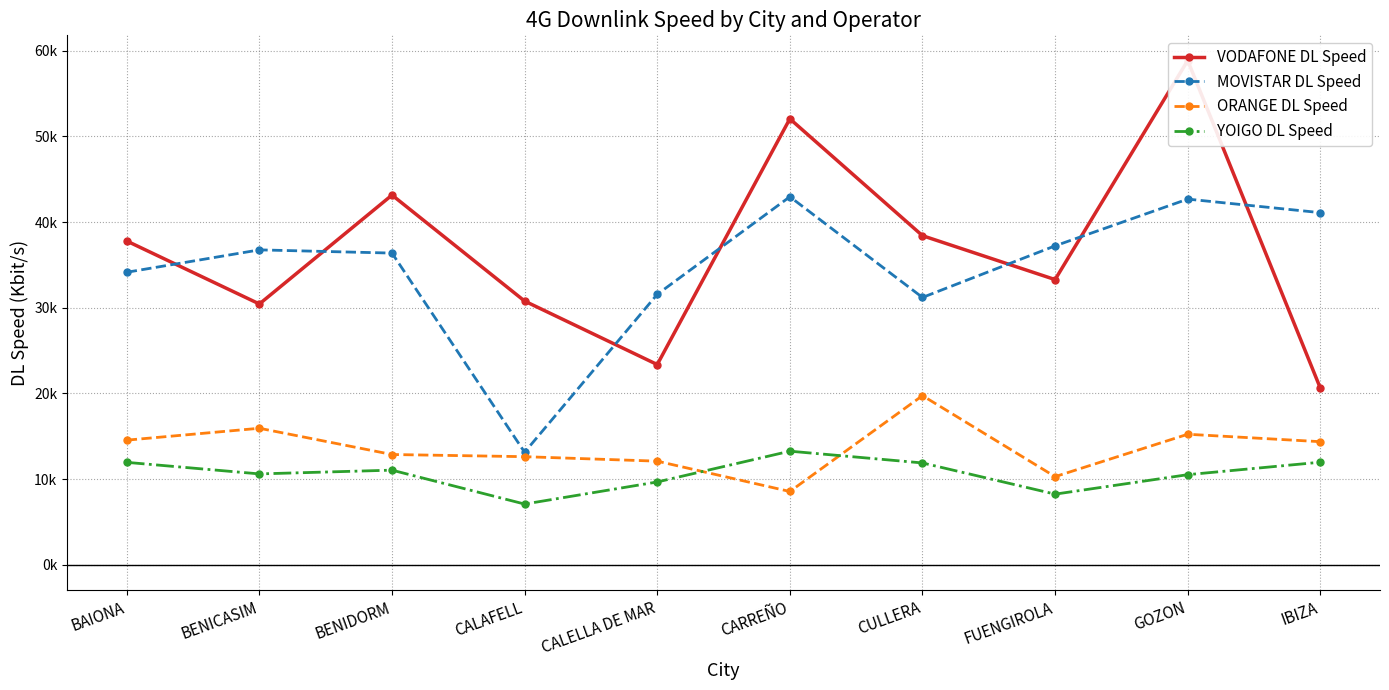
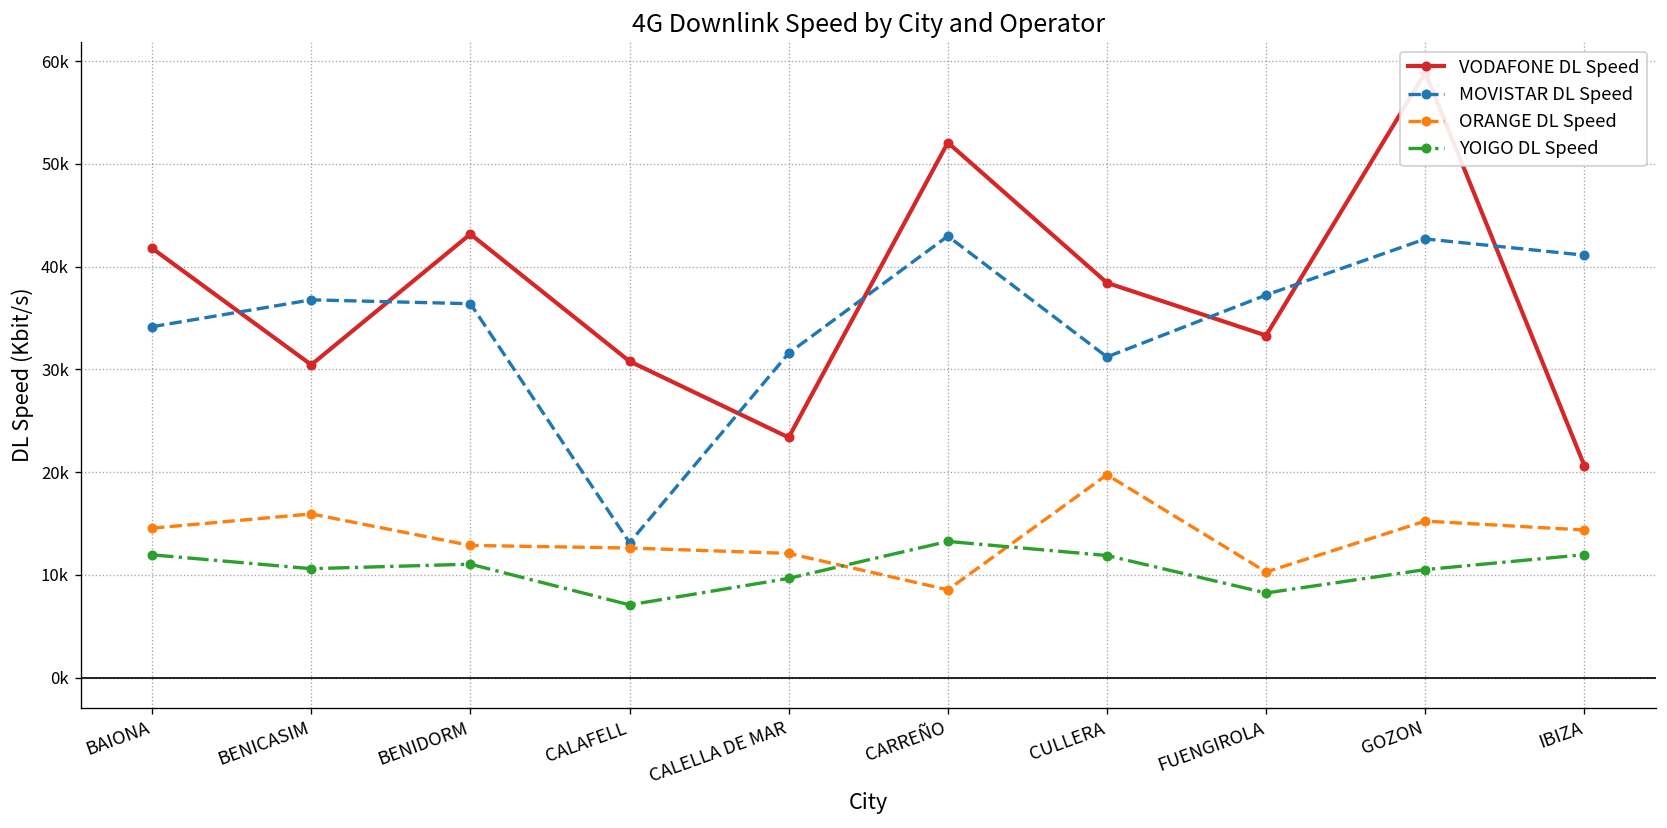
  {
    "VODAFONE DL Speed": {
-     "BAIONA": 38000,
+     "BAIONA": 42000,
      "BENICASIM": 30000,
      "BENIDORM": 43000,
      "CALAFELL": 31000,
      "CALELLA DE MAR": 23000,
      "CARREÑO": 52000,
      "CULLERA": 38000,
      "FUENGIROLA": 33000,
      "IBIZA": 21000
    },
    "MOVISTAR DL Speed": {
      "BAIONA": 34000,
      "BENICASIM": 37000,
      "BENIDORM": 36000,
      "CALAFELL": 13000,
      "CALELLA DE MAR": 32000,
      "CARREÑO": 43000,
      "CULLERA": 31000,
      "FUENGIROLA": 37000,
      "GOZON": 43000,
      "IBIZA": 41000
    },
    "ORANGE DL Speed": {
      "BAIONA": 15000,
      "BENICASIM": 16000,
      "BENIDORM": 13000,
      "CALAFELL": 13000,
      "CALELLA DE MAR": 12000,
      "CARREÑO": 9000,
      "CULLERA": 20000,
      "FUENGIROLA": 10000,
      "GOZON": 15000,
      "IBIZA": 14000
    },
    "YOIGO DL Speed": {
      "BAIONA": 12000,
      "BENICASIM": 11000,
      "BENIDORM": 11000,
      "CALAFELL": 7000,
      "CALELLA DE MAR": 10000,
      "CARREÑO": 13000,
      "CULLERA": 12000,
      "FUENGIROLA": 8000,
      "GOZON": 11000,
      "IBIZA": 12000
    }
  }
